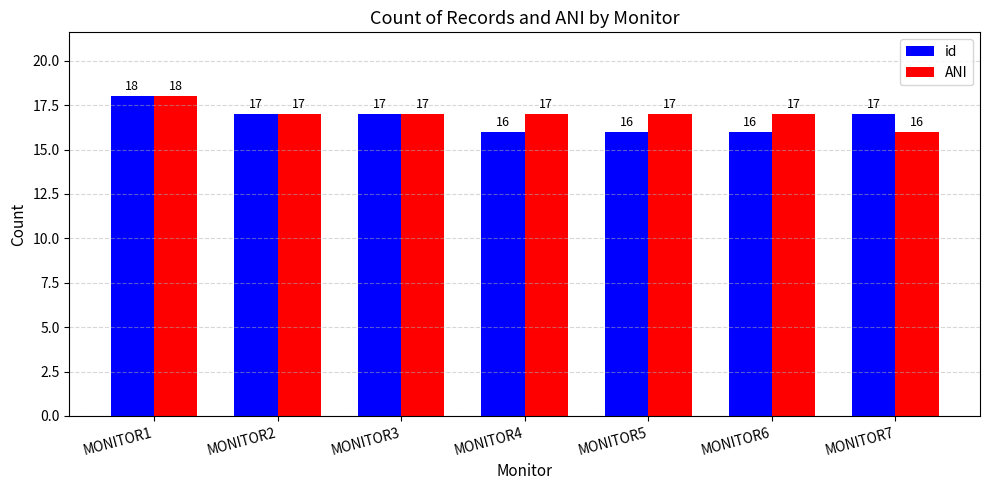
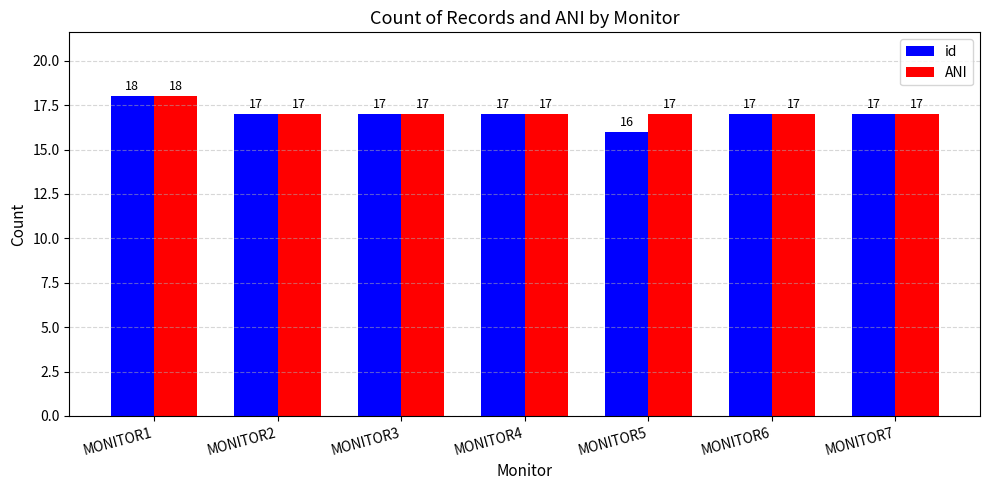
  {
    "id": {
      "MONITOR1": 18,
      "MONITOR2": 17,
      "MONITOR3": 17,
-     "MONITOR4": 16,
+     "MONITOR4": 17,
      "MONITOR5": 16,
-     "MONITOR6": 16,
+     "MONITOR6": 17,
      "MONITOR7": 17
    },
    "ANI": {
      "MONITOR1": 18,
      "MONITOR2": 17,
      "MONITOR3": 17,
      "MONITOR4": 17,
      "MONITOR5": 17,
      "MONITOR6": 17,
-     "MONITOR7": 16
+     "MONITOR7": 17
    }
  }
